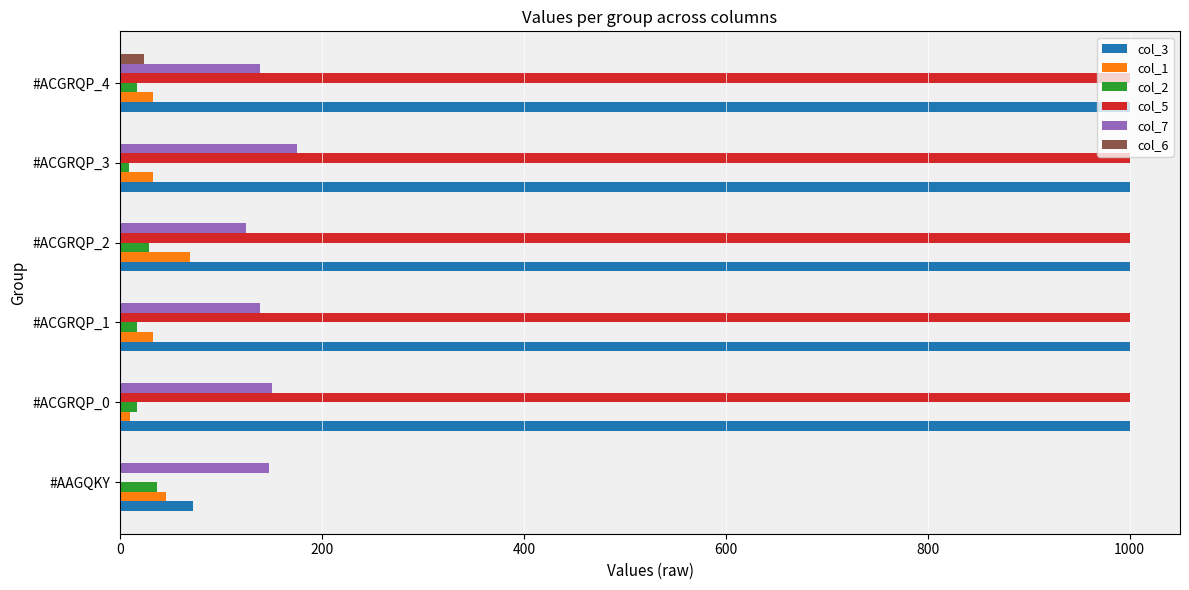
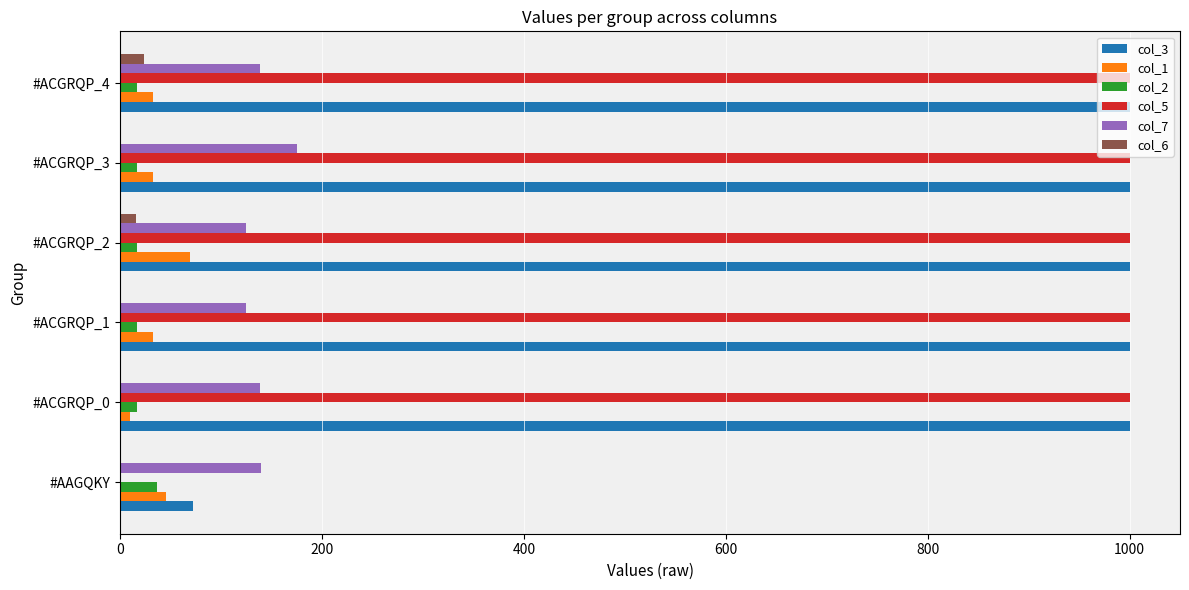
  {
    "col_3": {
      "#ACGRQP_3": 1000,
      "#ACGRQP_2": 1000,
      "#ACGRQP_1": 1000,
      "#ACGRQP_0": 1000,
      "#AAGQKY": 72
    },
    "col_1": {
      "#ACGRQP_4": 32,
      "#ACGRQP_3": 32,
      "#ACGRQP_2": 69,
      "#ACGRQP_1": 32,
      "#ACGRQP_0": 10,
      "#AAGQKY": 45
    },
    "col_2": {
      "#ACGRQP_4": 17,
-     "#ACGRQP_3": 9,
-     "#ACGRQP_2": 29,
+     "#ACGRQP_3": 17,
+     "#ACGRQP_2": 17,
      "#ACGRQP_1": 17,
      "#ACGRQP_0": 17,
      "#AAGQKY": 36
    },
    "col_5": {
      "#ACGRQP_3": 1000,
      "#ACGRQP_2": 1000,
      "#ACGRQP_1": 1000,
      "#ACGRQP_0": 1000,
      "#AAGQKY": 0
    },
    "col_7": {
      "#ACGRQP_4": 139,
      "#ACGRQP_3": 175,
      "#ACGRQP_2": 125,
-     "#ACGRQP_1": 139,
-     "#ACGRQP_0": 150,
-     "#AAGQKY": 148
+     "#ACGRQP_1": 125,
+     "#ACGRQP_0": 139,
+     "#AAGQKY": 140
    },
    "col_6": {
      "#ACGRQP_4": 24,
-     "#ACGRQP_2": 1,
+     "#ACGRQP_2": 16,
      "#ACGRQP_0": 0,
      "#AAGQKY": 0
    }
  }
